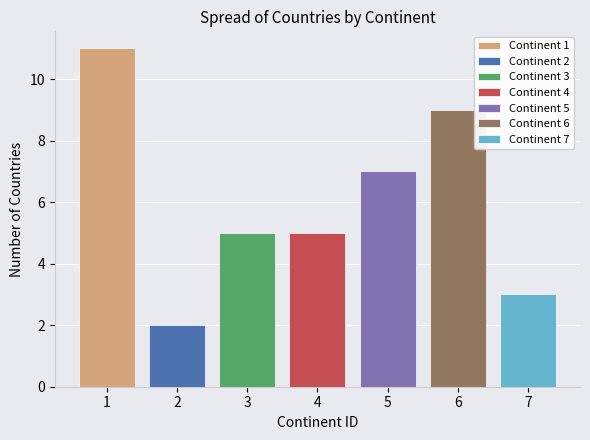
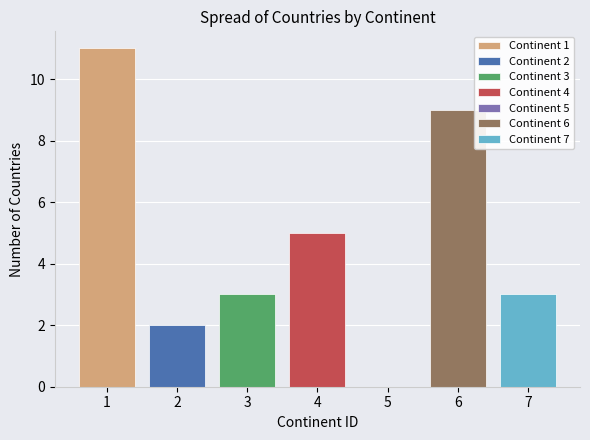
  {
    "1": 11,
    "2": 2,
-   "3": 5,
+   "3": 3,
    "4": 5,
-   "5": 7,
+   "5": 0,
    "6": 9,
    "7": 3
  }
